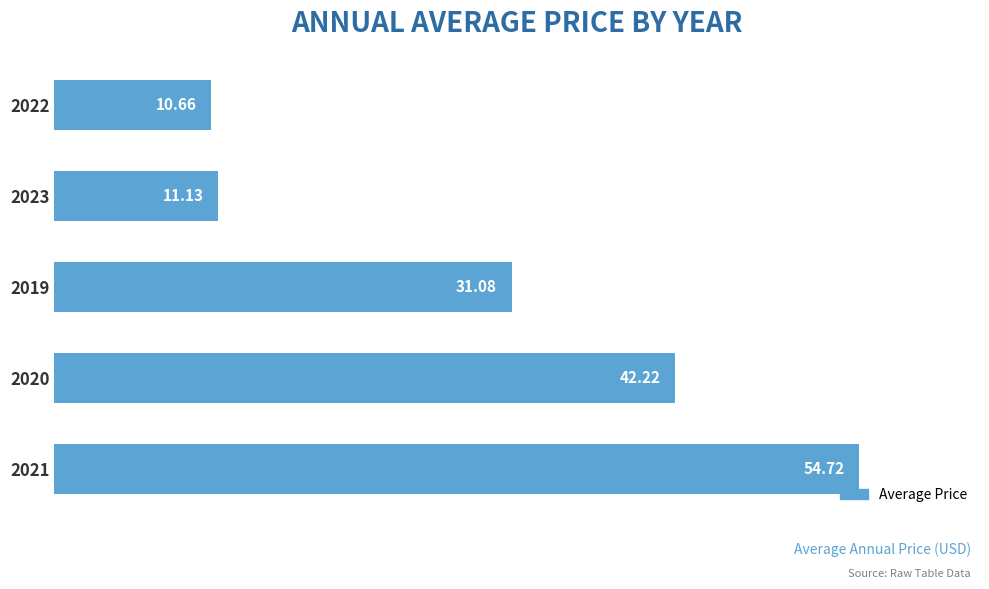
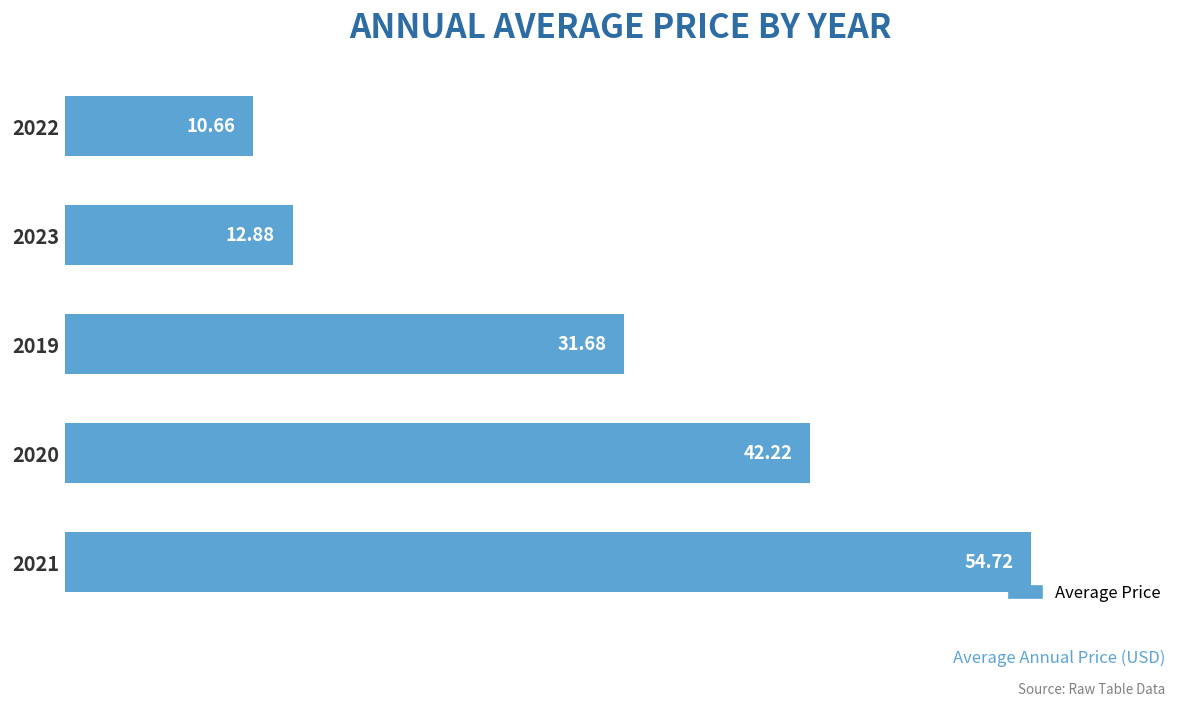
  {
    "2022": 10.66,
-   "2023": 11.13,
-   "2019": 31.08,
+   "2023": 12.88,
+   "2019": 31.68,
    "2020": 42.22,
    "2021": 54.72
  }
